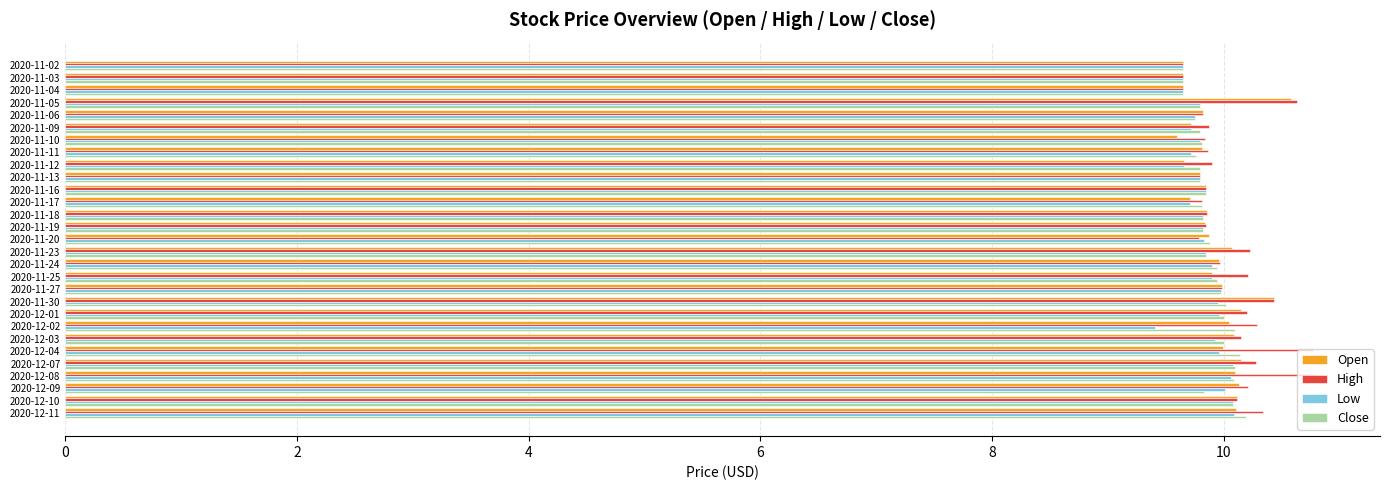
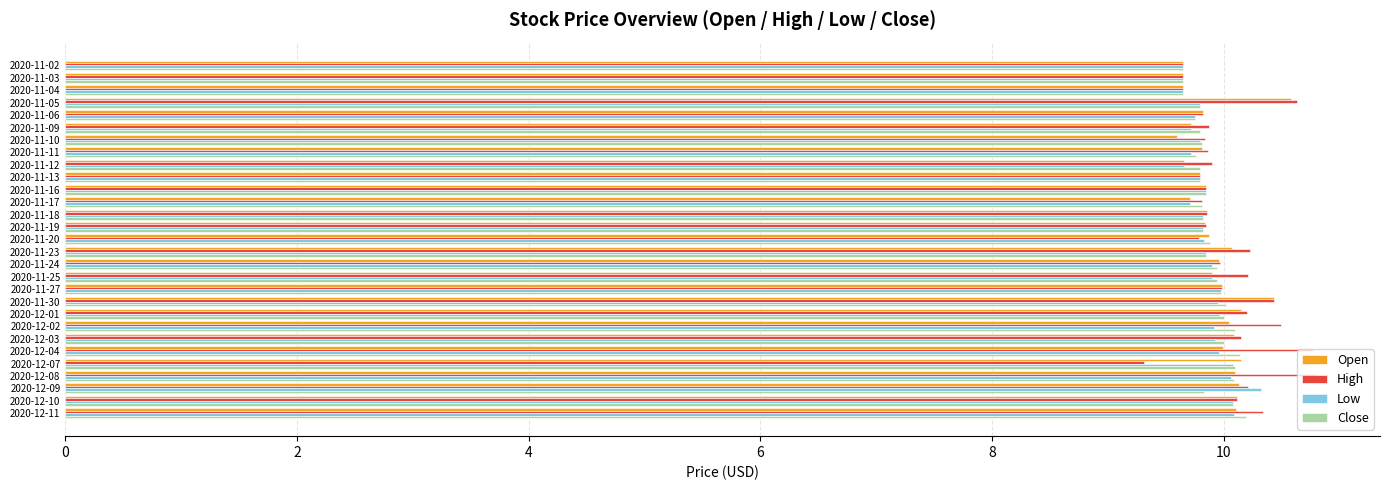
  {
    "Open": {
      "2020-11-02": 9.65,
      "2020-11-03": 9.65,
      "2020-11-04": 9.65,
      "2020-11-05": 10.58,
      "2020-11-06": 9.82,
      "2020-11-09": 9.72,
      "2020-11-10": 9.60,
      "2020-11-11": 9.82,
      "2020-11-12": 9.66,
      "2020-11-13": 9.80,
      "2020-11-16": 9.85,
      "2020-11-17": 9.71,
      "2020-11-18": 9.86,
      "2020-11-19": 9.84,
      "2020-11-20": 9.87,
      "2020-11-23": 10.07,
      "2020-11-24": 9.96,
      "2020-11-25": 9.90,
      "2020-11-27": 9.99,
      "2020-11-30": 10.44,
      "2020-12-01": 10.15,
      "2020-12-02": 10.05,
      "2020-12-03": 10.09,
      "2020-12-04": 9.99,
      "2020-12-07": 10.15,
      "2020-12-08": 10.10,
      "2020-12-09": 10.14,
      "2020-12-10": 10.12,
      "2020-12-11": 10.11
    },
    "High": {
      "2020-11-02": 9.65,
      "2020-11-03": 9.65,
      "2020-11-04": 9.65,
      "2020-11-05": 10.63,
      "2020-11-06": 9.82,
      "2020-11-09": 9.88,
      "2020-11-10": 9.84,
      "2020-11-11": 9.87,
      "2020-11-12": 9.90,
      "2020-11-13": 9.80,
      "2020-11-16": 9.85,
      "2020-11-17": 9.81,
      "2020-11-18": 9.86,
      "2020-11-19": 9.85,
      "2020-11-20": 9.79,
      "2020-11-23": 10.23,
      "2020-11-24": 9.97,
      "2020-11-25": 10.21,
      "2020-11-27": 9.99,
      "2020-11-30": 10.44,
      "2020-12-01": 10.20,
-     "2020-12-02": 10.29,
+     "2020-12-02": 10.50,
      "2020-12-03": 10.15,
-     "2020-12-07": 10.28,
+     "2020-12-07": 9.31,
      "2020-12-09": 10.21,
      "2020-12-10": 10.12,
      "2020-12-11": 10.34
    },
    "Low": {
      "2020-11-02": 9.65,
      "2020-11-03": 9.65,
      "2020-11-04": 9.65,
      "2020-11-05": 9.80,
      "2020-11-06": 9.75,
      "2020-11-09": 9.72,
      "2020-11-10": 9.80,
      "2020-11-11": 9.72,
      "2020-11-12": 9.66,
      "2020-11-13": 9.80,
      "2020-11-16": 9.85,
      "2020-11-17": 9.71,
      "2020-11-18": 9.82,
      "2020-11-19": 9.82,
      "2020-11-20": 9.83,
      "2020-11-23": 9.85,
      "2020-11-24": 9.90,
      "2020-11-25": 9.90,
      "2020-11-27": 9.98,
      "2020-11-30": 9.95,
      "2020-12-01": 9.96,
-     "2020-12-02": 9.41,
+     "2020-12-02": 9.92,
      "2020-12-03": 9.93,
      "2020-12-04": 9.96,
      "2020-12-07": 10.08,
      "2020-12-08": 10.06,
-     "2020-12-09": 10.01,
+     "2020-12-09": 10.32,
      "2020-12-10": 10.08,
      "2020-12-11": 10.09
    },
    "Close": {
      "2020-11-02": 9.65,
      "2020-11-03": 9.65,
      "2020-11-04": 9.65,
      "2020-11-05": 9.80,
      "2020-11-06": 9.75,
      "2020-11-09": 9.80,
      "2020-11-10": 9.81,
      "2020-11-11": 9.76,
      "2020-11-12": 9.80,
      "2020-11-13": 9.80,
      "2020-11-16": 9.85,
      "2020-11-17": 9.81,
      "2020-11-18": 9.82,
      "2020-11-19": 9.82,
      "2020-11-20": 9.88,
      "2020-11-23": 9.85,
      "2020-11-24": 9.94,
      "2020-11-25": 9.94,
      "2020-11-27": 9.98,
      "2020-11-30": 10.02,
      "2020-12-01": 10.00,
      "2020-12-02": 10.10,
      "2020-12-03": 10.00,
      "2020-12-04": 10.14,
      "2020-12-07": 10.10,
      "2020-12-08": 10.09,
      "2020-12-09": 9.83,
      "2020-12-10": 10.08,
      "2020-12-11": 10.19
    }
  }
